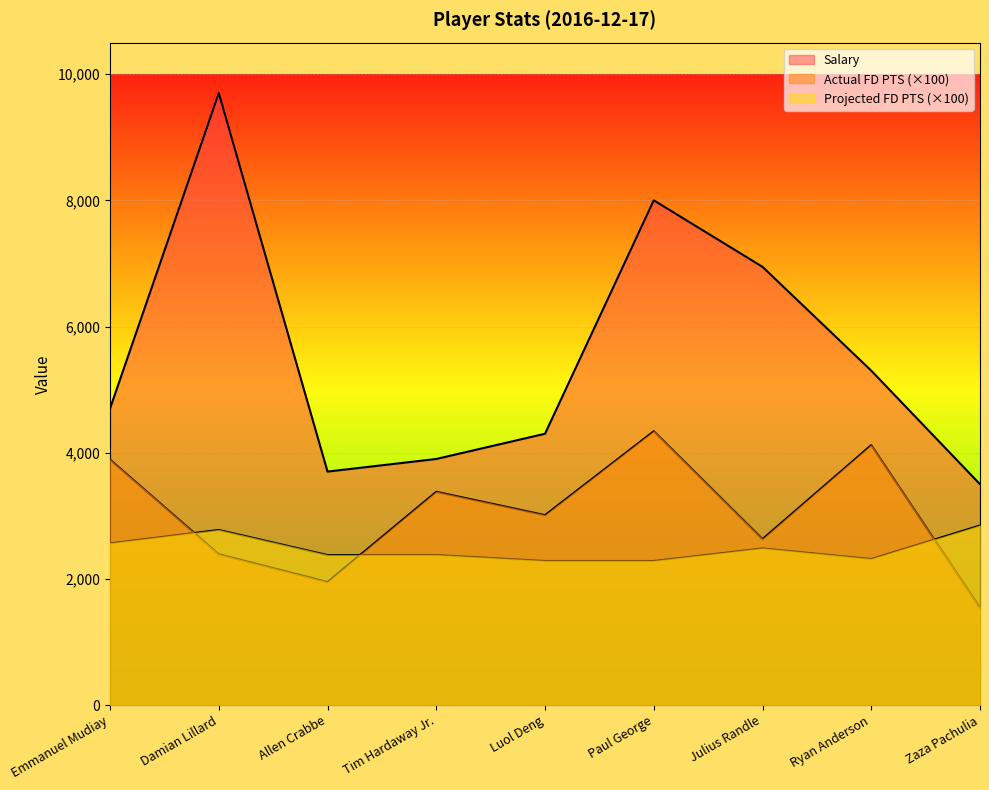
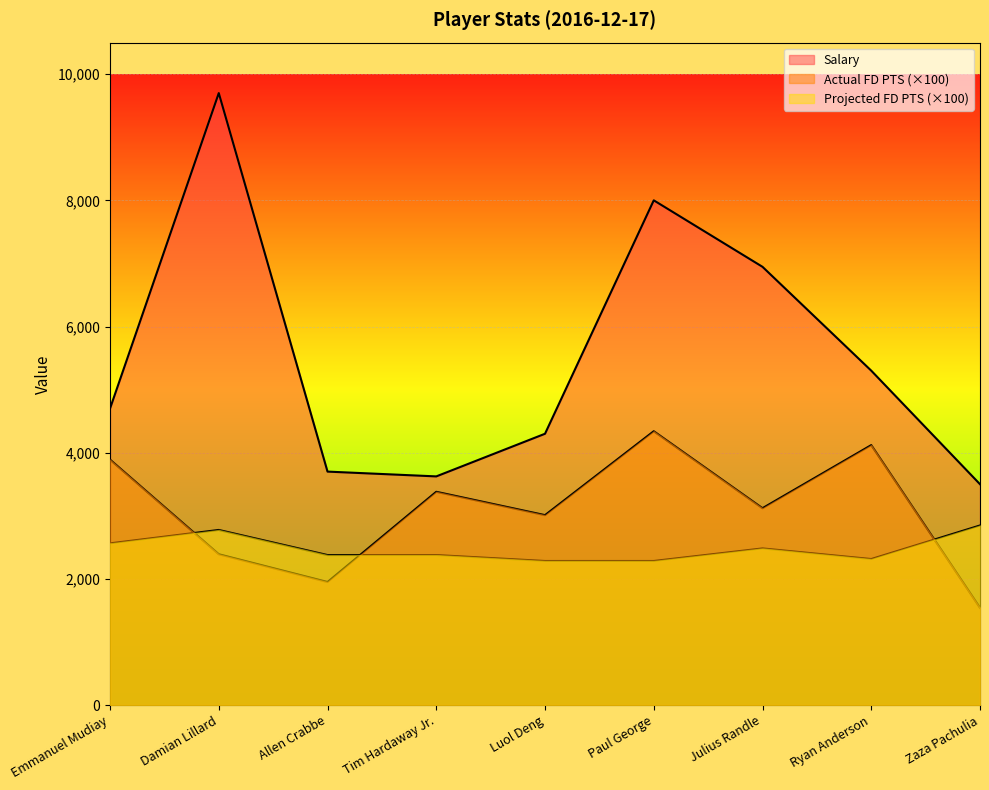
  {
    "Salary": {
      "Emmanuel Mudiay": "4,700",
      "Damian Lillard": "9,700",
      "Allen Crabbe": "3,700",
-     "Tim Hardaway Jr.": "3,900",
+     "Tim Hardaway Jr.": "3,600",
      "Luol Deng": "4,300",
      "Paul George": "8,000",
      "Julius Randle": "6,900",
      "Ryan Anderson": "5,300",
      "Zaza Pachulia": "3,500"
    },
    "Actual FD PTS (×100)": {
      "Emmanuel Mudiay": "3,900",
      "Damian Lillard": "2,400",
      "Allen Crabbe": "2,000",
      "Tim Hardaway Jr.": "3,400",
      "Luol Deng": "3,000",
      "Paul George": "4,300",
-     "Julius Randle": "2,600",
+     "Julius Randle": "3,100",
      "Ryan Anderson": "4,100",
      "Zaza Pachulia": "1,500"
    },
    "Projected FD PTS (×100)": {
      "Emmanuel Mudiay": "2,600",
      "Damian Lillard": "2,800",
      "Allen Crabbe": "2,400",
      "Tim Hardaway Jr.": "2,400",
      "Luol Deng": "2,300",
      "Paul George": "2,300",
      "Julius Randle": "2,500",
      "Ryan Anderson": "2,300",
      "Zaza Pachulia": "2,800"
    }
  }
